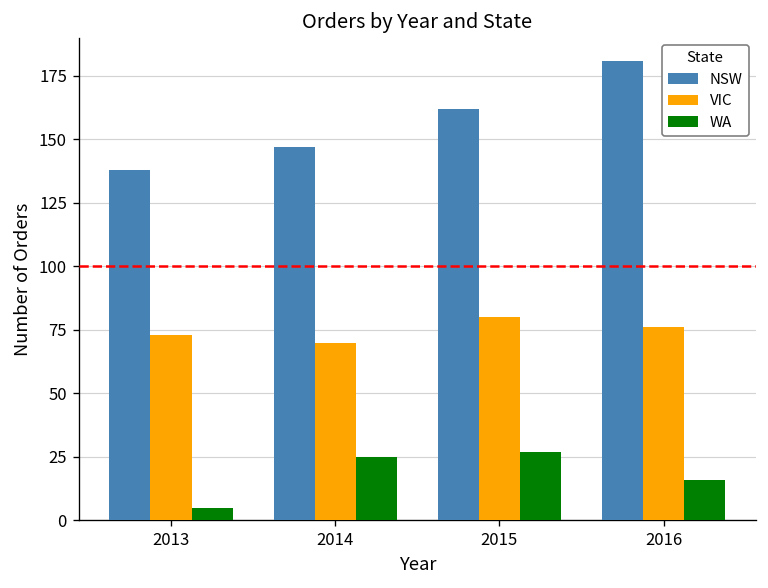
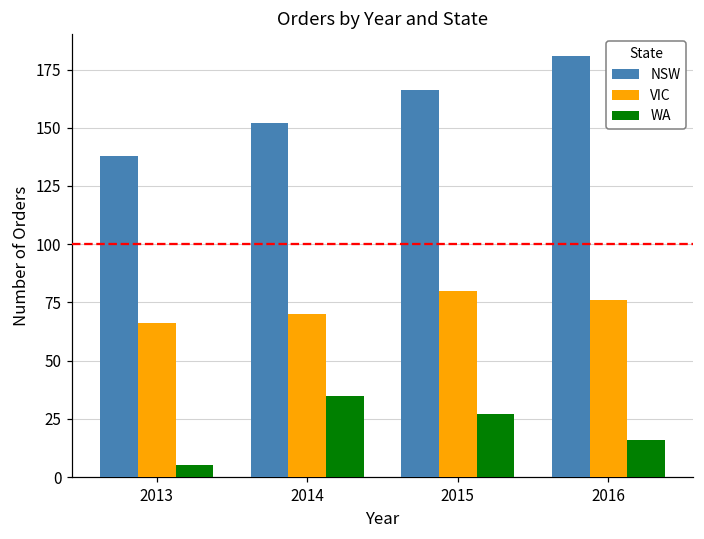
  {
    "NSW": {
      "2013": 138,
-     "2014": 147,
-     "2015": 162,
+     "2014": 152,
+     "2015": 166,
      "2016": 181
    },
    "VIC": {
-     "2013": 73,
+     "2013": 66,
      "2014": 70,
      "2015": 80,
      "2016": 76
    },
    "WA": {
      "2013": 5,
-     "2014": 25,
+     "2014": 35,
      "2015": 27,
      "2016": 16
    }
  }
